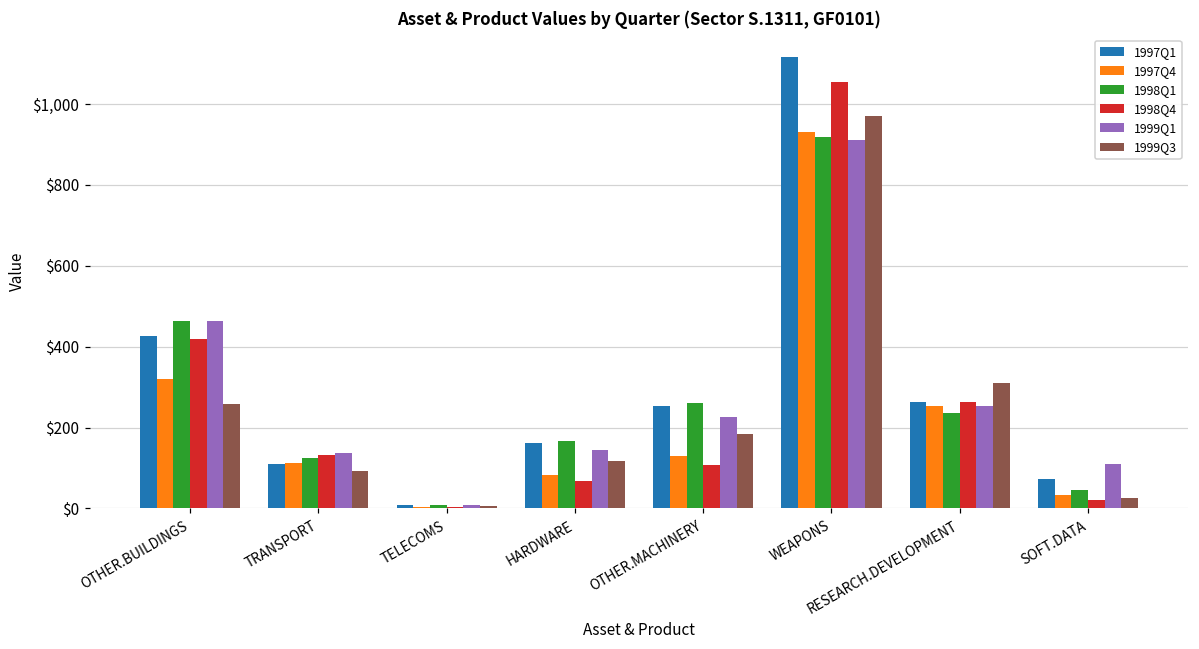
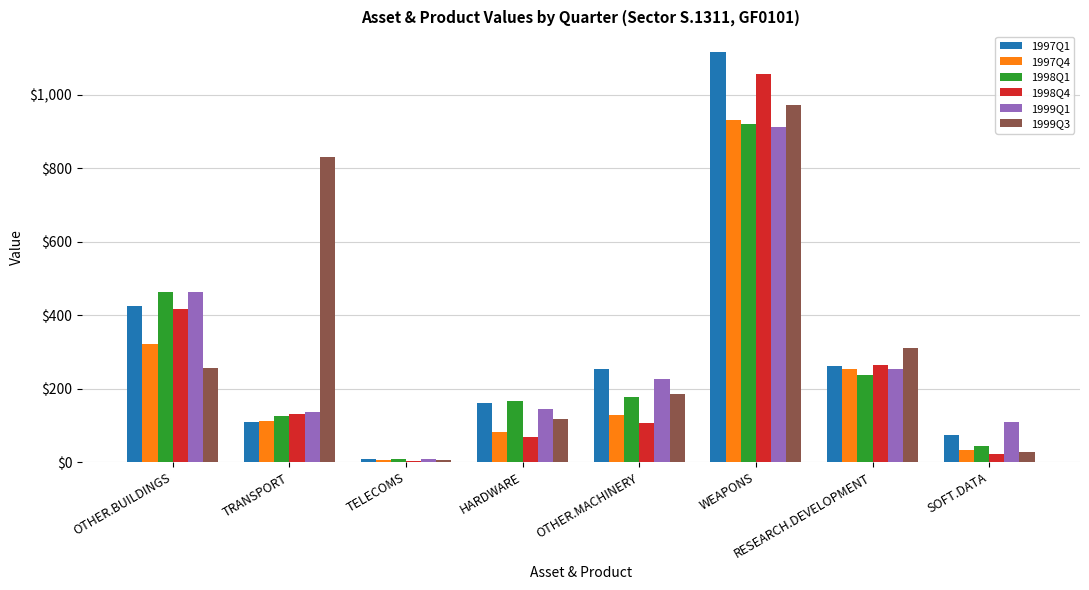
  {
    "1997Q1": {
      "OTHER.BUILDINGS": "$430",
      "TRANSPORT": "$110",
      "TELECOMS": "$10",
      "HARDWARE": "$160",
      "OTHER.MACHINERY": "$250",
      "WEAPONS": "$1,120",
      "RESEARCH.DEVELOPMENT": "$260",
      "SOFT.DATA": "$70"
    },
    "1997Q4": {
      "OTHER.BUILDINGS": "$320",
      "TRANSPORT": "$110",
      "HARDWARE": "$80",
      "OTHER.MACHINERY": "$130",
      "WEAPONS": "$930",
      "RESEARCH.DEVELOPMENT": "$250",
      "SOFT.DATA": "$30"
    },
    "1998Q1": {
      "OTHER.BUILDINGS": "$460",
      "TRANSPORT": "$130",
      "TELECOMS": "$10",
      "HARDWARE": "$170",
-     "OTHER.MACHINERY": "$260",
+     "OTHER.MACHINERY": "$180",
      "WEAPONS": "$920",
      "RESEARCH.DEVELOPMENT": "$240",
      "SOFT.DATA": "$50"
    },
    "1998Q4": {
      "OTHER.BUILDINGS": "$420",
      "TRANSPORT": "$130",
      "HARDWARE": "$70",
      "OTHER.MACHINERY": "$110",
      "WEAPONS": "$1,060",
      "RESEARCH.DEVELOPMENT": "$260",
      "SOFT.DATA": "$20"
    },
    "1999Q1": {
      "OTHER.BUILDINGS": "$460",
      "TRANSPORT": "$140",
      "TELECOMS": "$10",
      "HARDWARE": "$140",
      "OTHER.MACHINERY": "$230",
      "WEAPONS": "$910",
      "RESEARCH.DEVELOPMENT": "$250",
      "SOFT.DATA": "$110"
    },
    "1999Q3": {
      "OTHER.BUILDINGS": "$260",
-     "TRANSPORT": "$90",
+     "TRANSPORT": "$830",
      "HARDWARE": "$120",
      "OTHER.MACHINERY": "$190",
      "WEAPONS": "$970",
      "RESEARCH.DEVELOPMENT": "$310",
      "SOFT.DATA": "$30"
    }
  }
